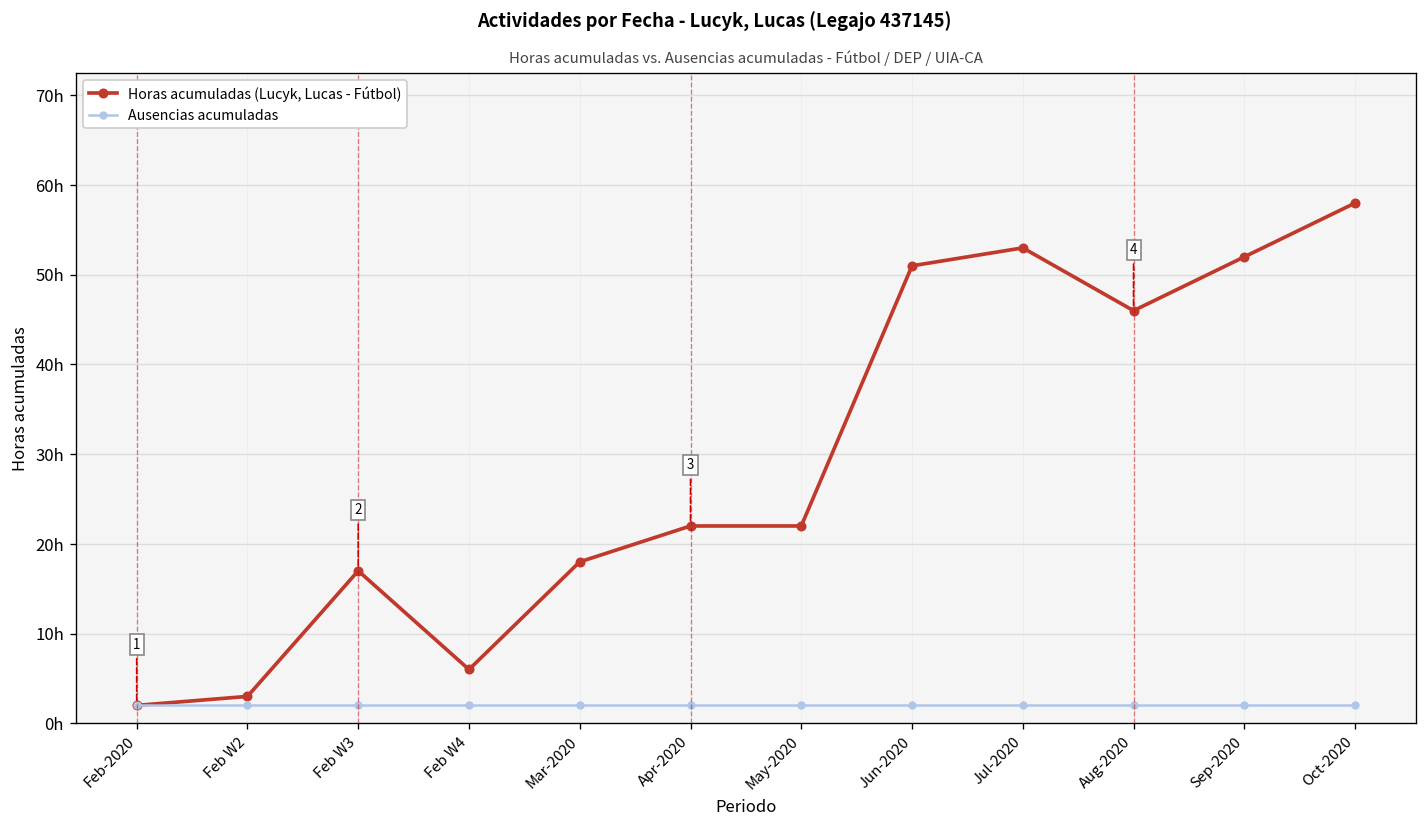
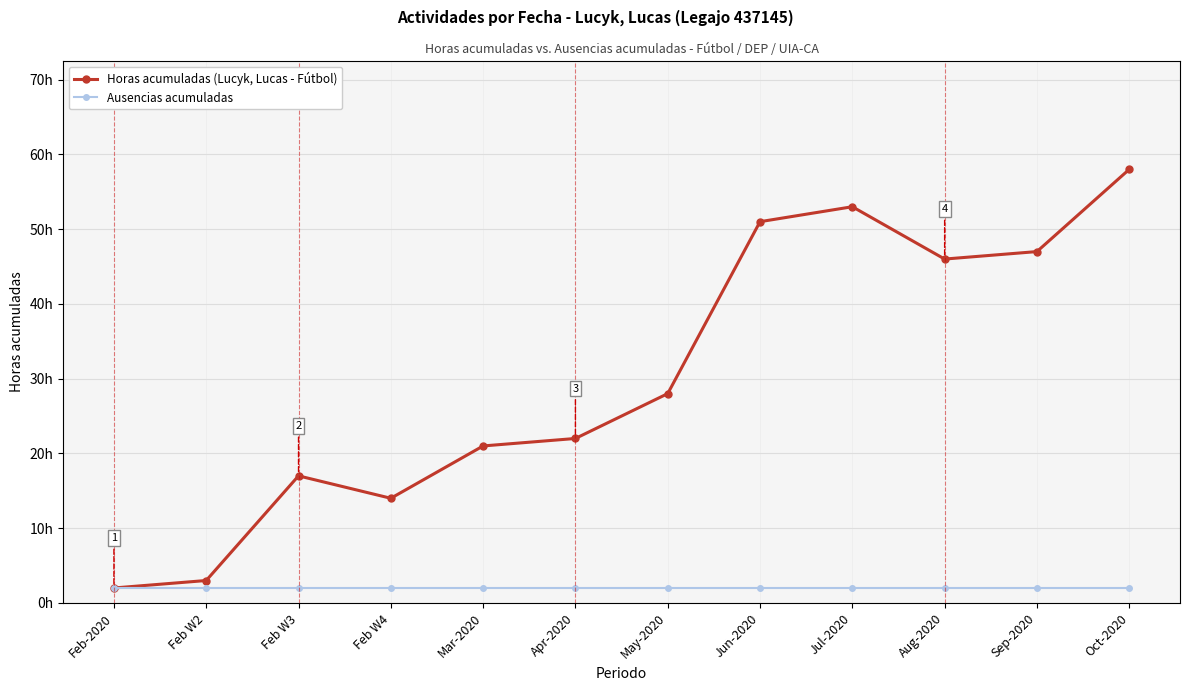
  {
    "Horas acumuladas (Lucyk, Lucas - Fútbol)": {
      "Feb W2": "3h",
-     "Feb W4": "6h",
-     "Mar-2020": "18h",
-     "May-2020": "22h",
+     "Feb W4": "14h",
+     "Mar-2020": "21h",
+     "May-2020": "28h",
      "Jun-2020": "51h",
      "Jul-2020": "53h",
-     "Sep-2020": "52h",
+     "Sep-2020": "47h",
      "Oct-2020": "58h"
    },
    "Ausencias acumuladas": {
      "Feb W2": "2h",
      "Feb W3": "2h",
      "Feb W4": "2h",
      "Mar-2020": "2h",
      "Apr-2020": "2h",
      "May-2020": "2h",
      "Jun-2020": "2h",
      "Jul-2020": "2h",
      "Aug-2020": "2h",
      "Sep-2020": "2h",
      "Oct-2020": "2h"
    }
  }
